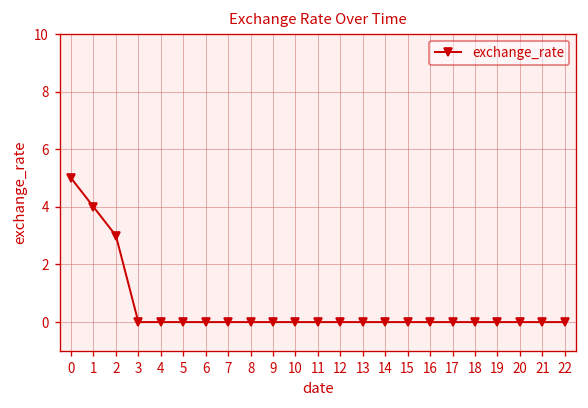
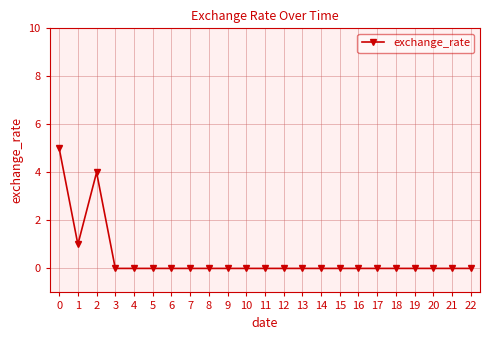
  {
    "0": 5,
-   "1": 4,
-   "2": 3,
+   "1": 1,
+   "2": 4,
    "3": 0,
    "4": 0,
    "5": 0,
    "6": 0,
    "7": 0,
    "8": 0,
    "9": 0,
    "10": 0,
    "11": 0,
    "12": 0,
    "13": 0,
    "14": 0,
    "15": 0,
    "16": 0,
    "17": 0,
    "18": 0,
    "19": 0,
    "20": 0,
    "21": 0,
    "22": 0
  }
